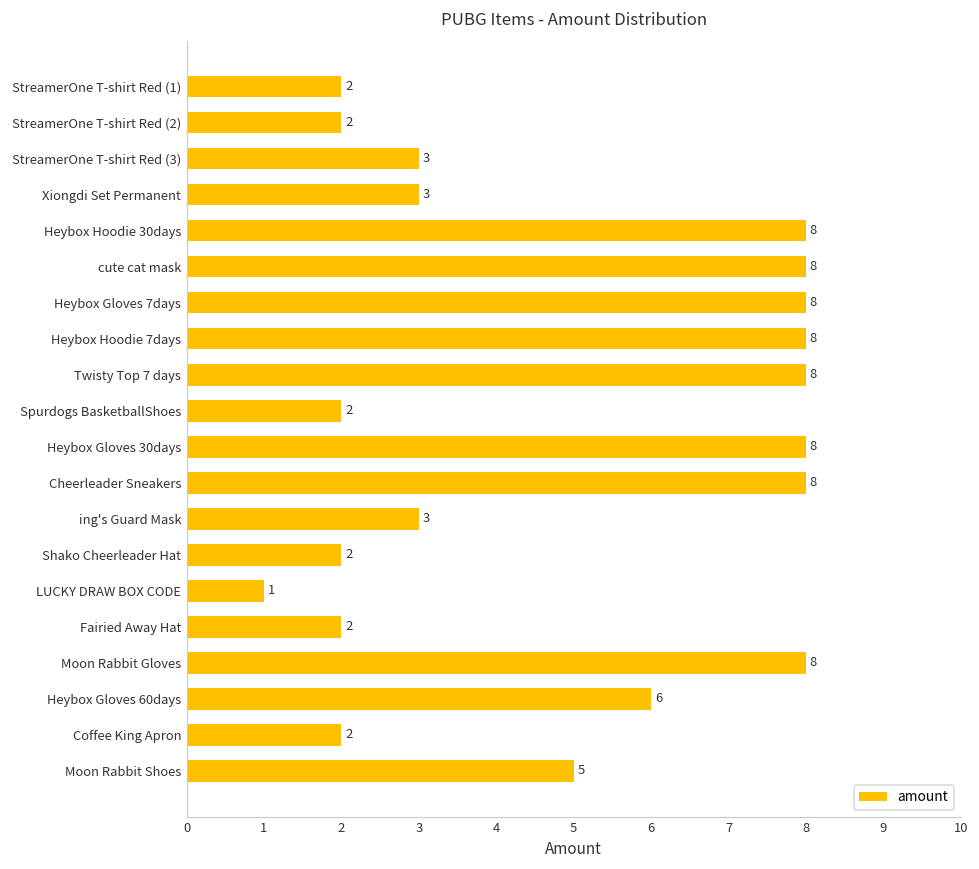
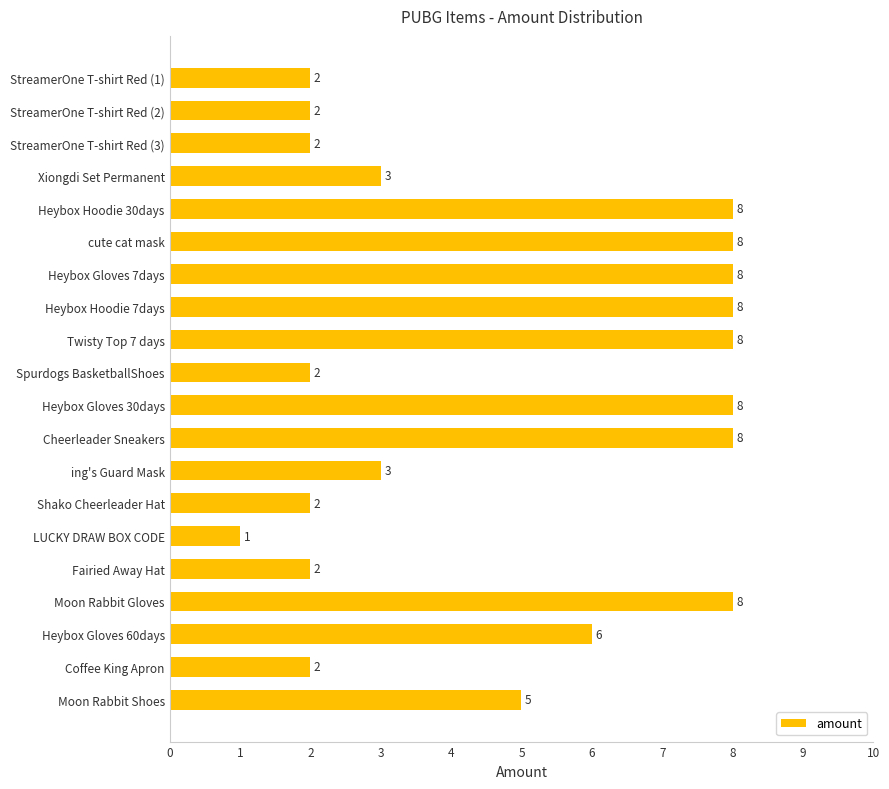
  {
    "StreamerOne T-shirt Red (1)": 2,
    "StreamerOne T-shirt Red (2)": 2,
-   "StreamerOne T-shirt Red (3)": 3,
+   "StreamerOne T-shirt Red (3)": 2,
    "Xiongdi Set Permanent": 3,
    "Heybox Hoodie 30days": 8,
    "cute cat mask": 8,
    "Heybox Gloves 7days": 8,
    "Heybox Hoodie 7days": 8,
    "Twisty Top 7 days": 8,
    "Spurdogs BasketballShoes": 2,
    "Heybox Gloves 30days": 8,
    "Cheerleader Sneakers": 8,
    "ing's Guard Mask": 3,
    "Shako Cheerleader Hat": 2,
    "LUCKY DRAW BOX CODE": 1,
    "Fairied Away Hat": 2,
    "Moon Rabbit Gloves": 8,
    "Heybox Gloves 60days": 6,
    "Coffee King Apron": 2,
    "Moon Rabbit Shoes": 5
  }
